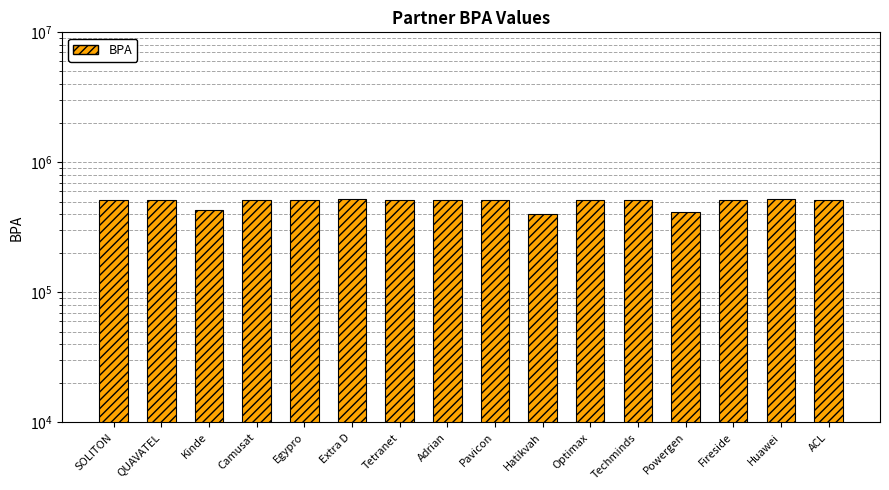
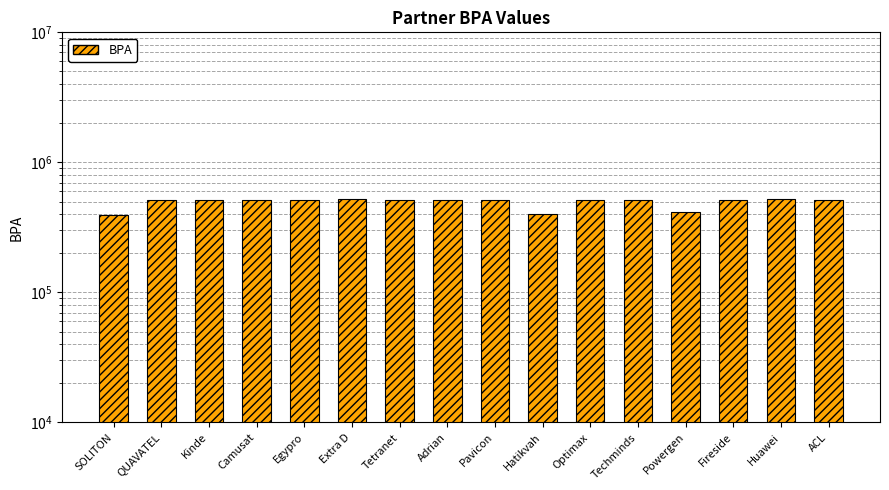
  {
-   "SOLITON": 520000,
+   "SOLITON": 400000,
    "QUAVATEL": 520000,
-   "Kinde": 430000,
+   "Kinde": 520000,
    "Camusat": 510000,
    "Egypro": 520000,
    "Extra D": 520000,
    "Tetranet": 520000,
    "Adrian": 520000,
    "Pavicon": 520000,
    "Hatikvah": 400000,
    "Optimax": 520000,
    "Techminds": 520000,
    "Powergen": 420000,
    "Fireside": 520000,
    "Huawei": 520000,
    "ACL": 520000
  }
